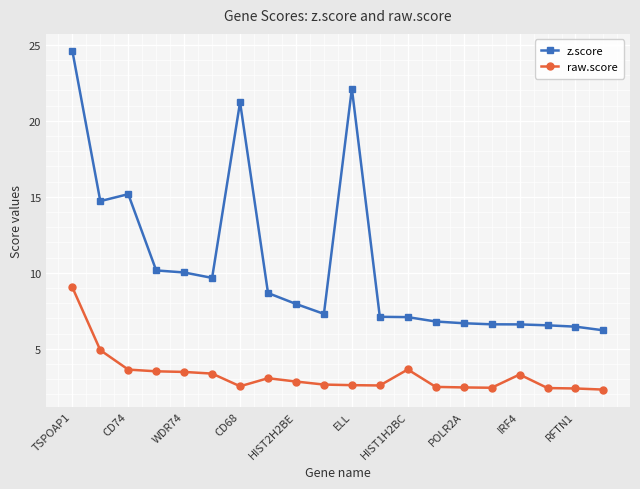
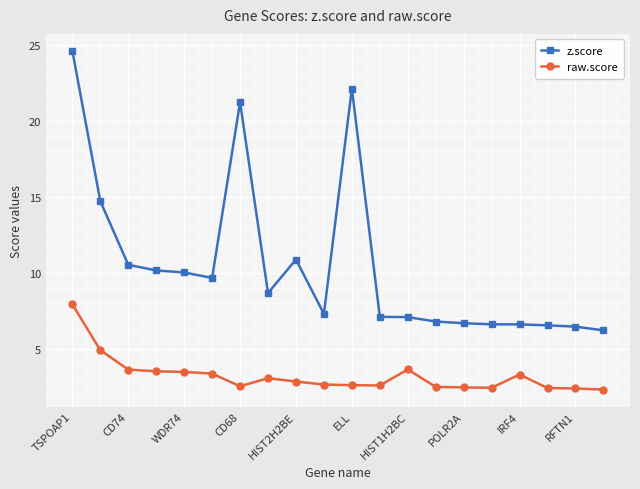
  {
    "z.score": {
      "TSPOAP1": 24.6,
-     "CD74": 15.2,
+     "CD74": 10.5,
      "WDR74": 10.0,
      "CD68": 21.2,
-     "HIST2H2BE": 7.9,
+     "HIST2H2BE": 10.9,
      "ELL": 22.1,
      "HIST1H2BC": 7.1,
      "POLR2A": 6.7,
      "IRF4": 6.6,
      "RFTN1": 6.5
    },
    "raw.score": {
-     "TSPOAP1": 9.0,
+     "TSPOAP1": 7.9,
      "CD74": 3.6,
      "WDR74": 3.5,
      "CD68": 2.5,
      "HIST2H2BE": 2.8,
      "ELL": 2.6,
      "HIST1H2BC": 3.6,
      "POLR2A": 2.5,
      "IRF4": 3.3,
      "RFTN1": 2.4
    }
  }
